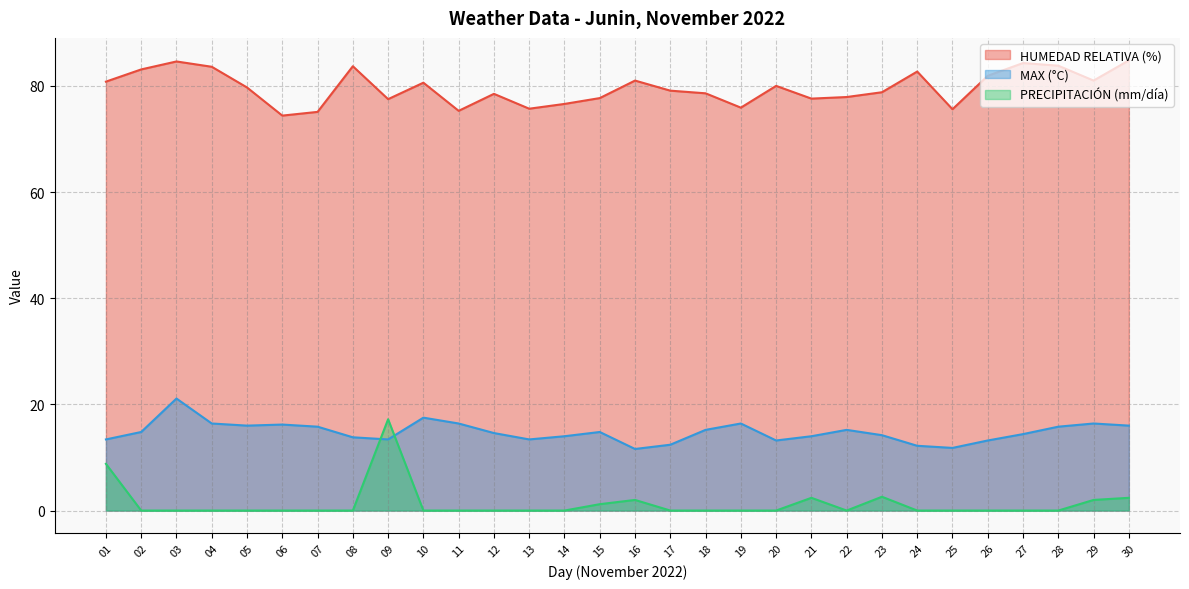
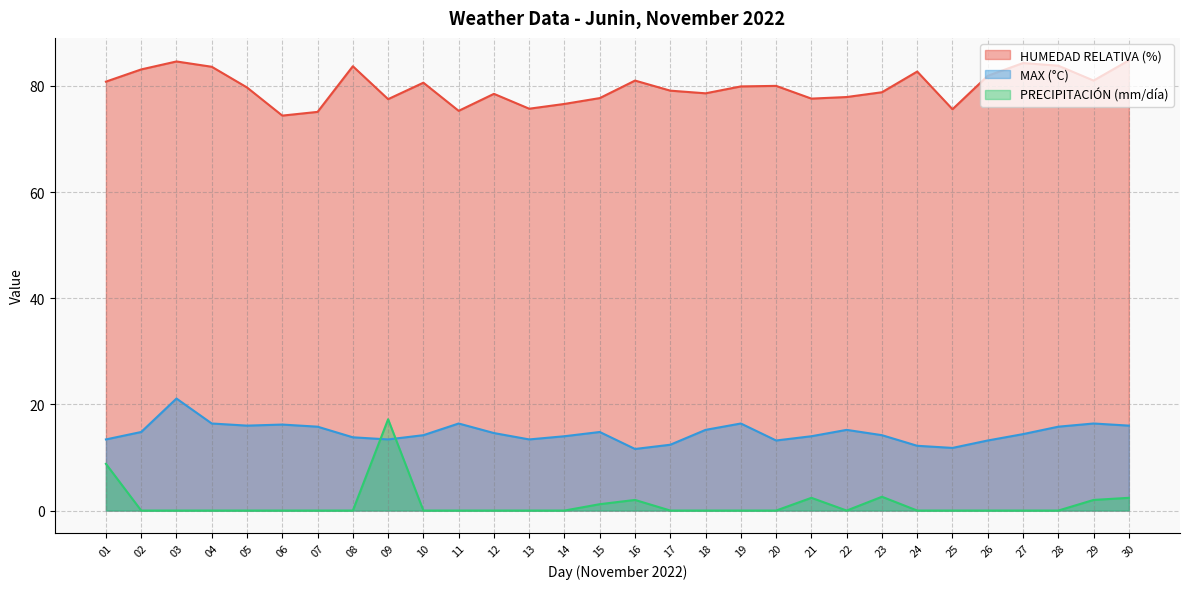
  {
    "HUMEDAD RELATIVA (%)": {
      "01": 81,
      "02": 83,
      "03": 85,
      "04": 84,
      "05": 80,
      "06": 74,
      "07": 75,
      "08": 84,
      "09": 78,
      "10": 81,
      "11": 75,
      "12": 79,
      "13": 76,
      "14": 77,
      "15": 78,
      "16": 81,
      "17": 79,
      "18": 79,
-     "19": 76,
+     "19": 80,
      "20": 80,
      "21": 78,
      "22": 78,
      "23": 79,
      "24": 83,
      "25": 76
    },
    "MAX (°C)": {
      "01": 13,
      "02": 15,
      "03": 21,
      "04": 16,
      "05": 16,
      "06": 16,
      "07": 16,
      "08": 14,
      "09": 13,
-     "10": 18,
+     "10": 14,
      "11": 16,
      "12": 15,
      "13": 13,
      "14": 14,
      "15": 15,
      "16": 12,
      "17": 12,
      "18": 15,
      "19": 16,
      "20": 13,
      "21": 14,
      "22": 15,
      "23": 14,
      "24": 12,
      "25": 12,
      "26": 13,
      "27": 14,
      "28": 16,
      "29": 16,
      "30": 16
    },
    "PRECIPITACIÓN (mm/día)": {
      "01": 9,
      "02": 0,
      "03": 0,
      "04": 0,
      "05": 0,
      "06": 0,
      "07": 0,
      "08": 0,
      "09": 17,
      "10": 0,
      "11": 0,
      "12": 0,
      "13": 0,
      "14": 0,
      "15": 1,
      "16": 2,
      "17": 0,
      "18": 0,
      "19": 0,
      "20": 0,
      "21": 2,
      "22": 0,
      "23": 3,
      "24": 0,
      "25": 0,
      "26": 0,
      "27": 0,
      "28": 0,
      "29": 2,
      "30": 2
    }
  }
